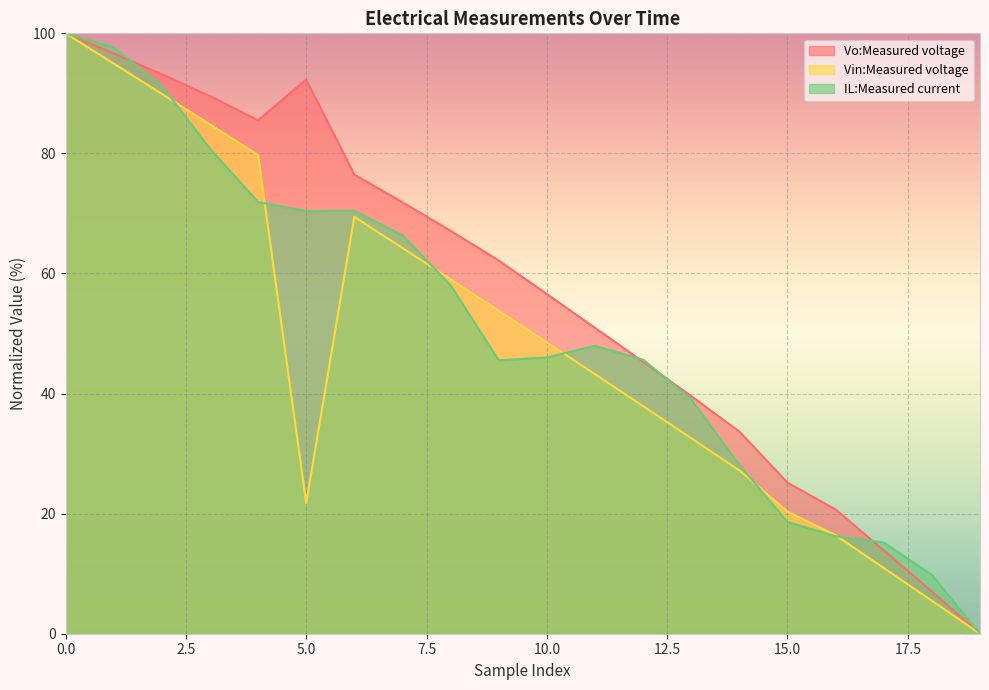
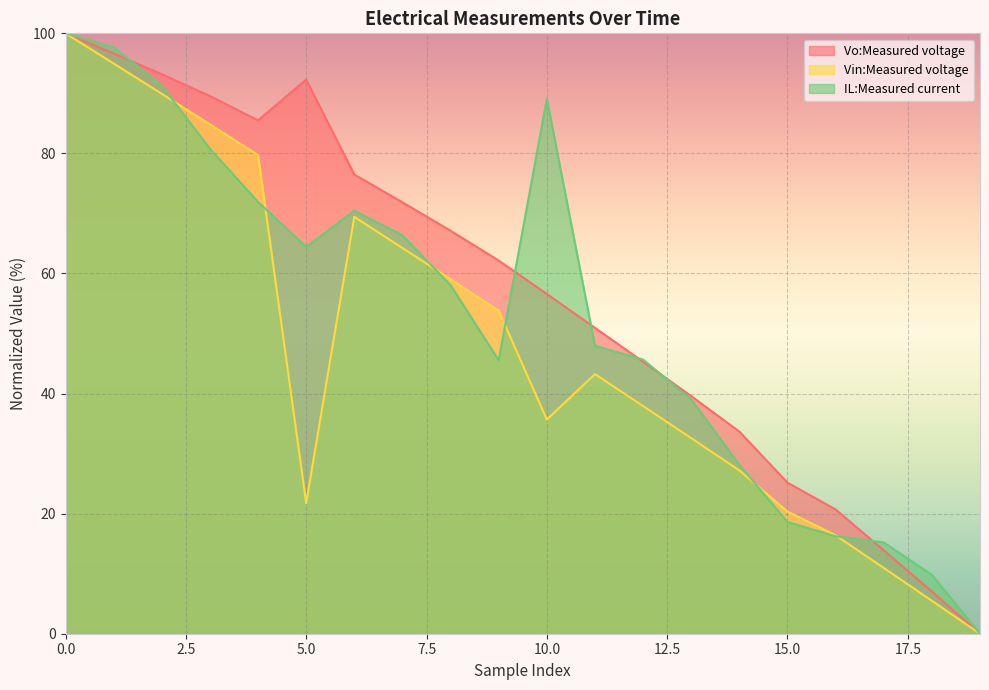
  {
    "Vo:Measured voltage": {
      "5.0": 92,
      "10.0": 57,
      "15.0": 25
    },
    "Vin:Measured voltage": {
      "5.0": 22,
-     "10.0": 49,
+     "10.0": 36,
      "15.0": 20
    },
    "IL:Measured current": {
-     "5.0": 70,
-     "10.0": 46,
+     "5.0": 64,
+     "10.0": 89,
      "15.0": 19
    }
  }
